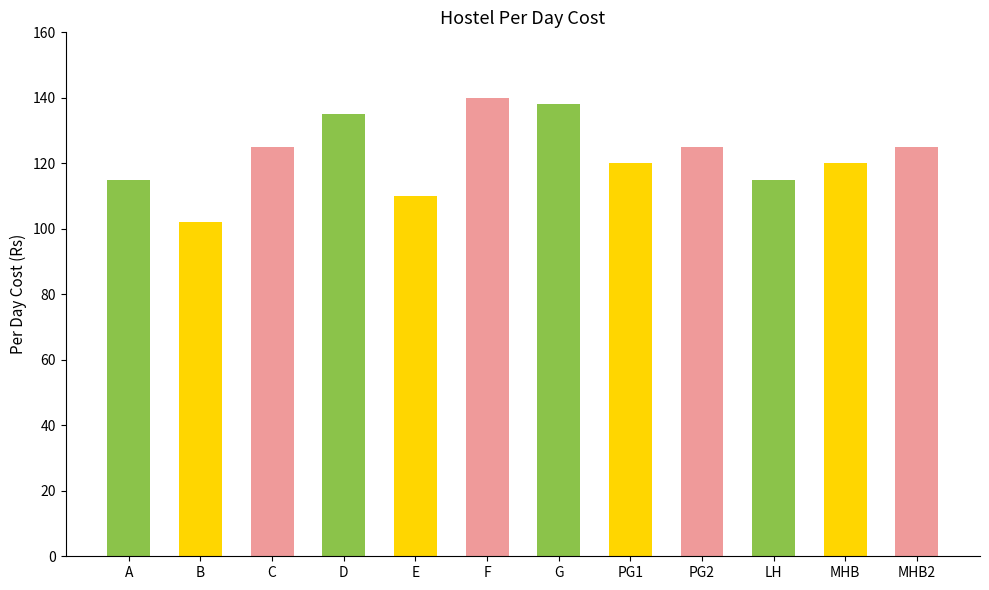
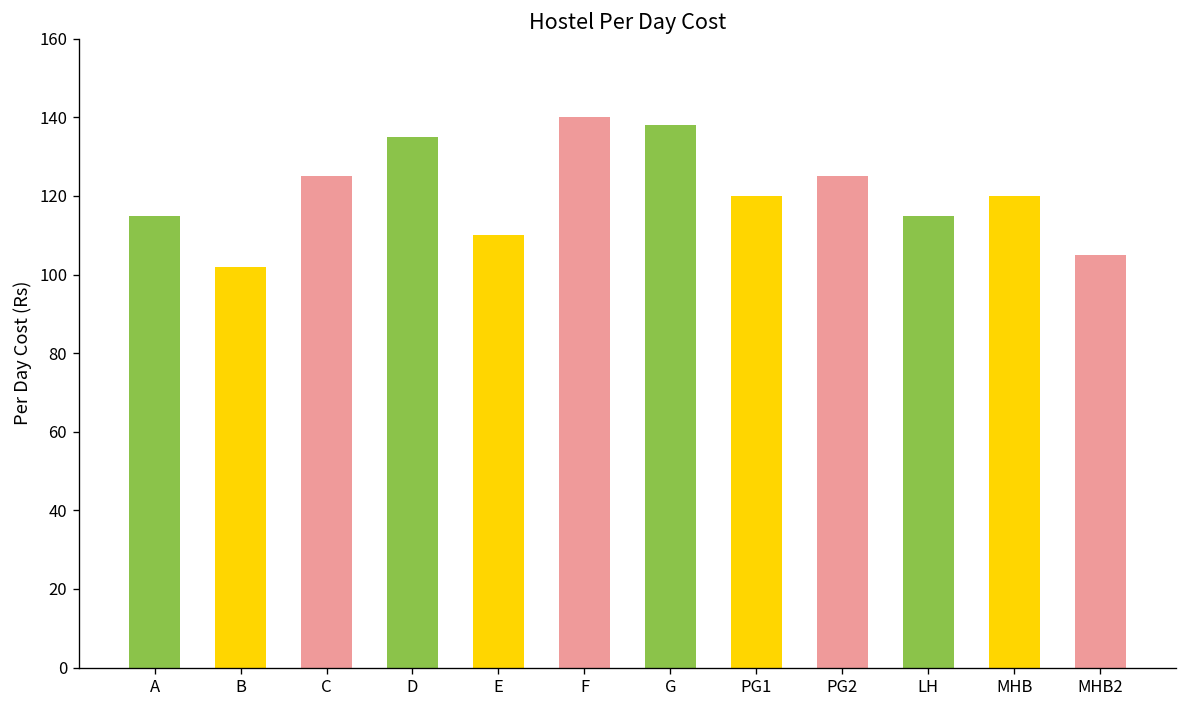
  {
    "A": 115,
    "B": 102,
    "C": 125,
    "D": 135,
    "E": 110,
    "F": 140,
    "G": 138,
    "PG1": 120,
    "PG2": 125,
    "LH": 115,
    "MHB": 120,
-   "MHB2": 125
+   "MHB2": 105
  }
